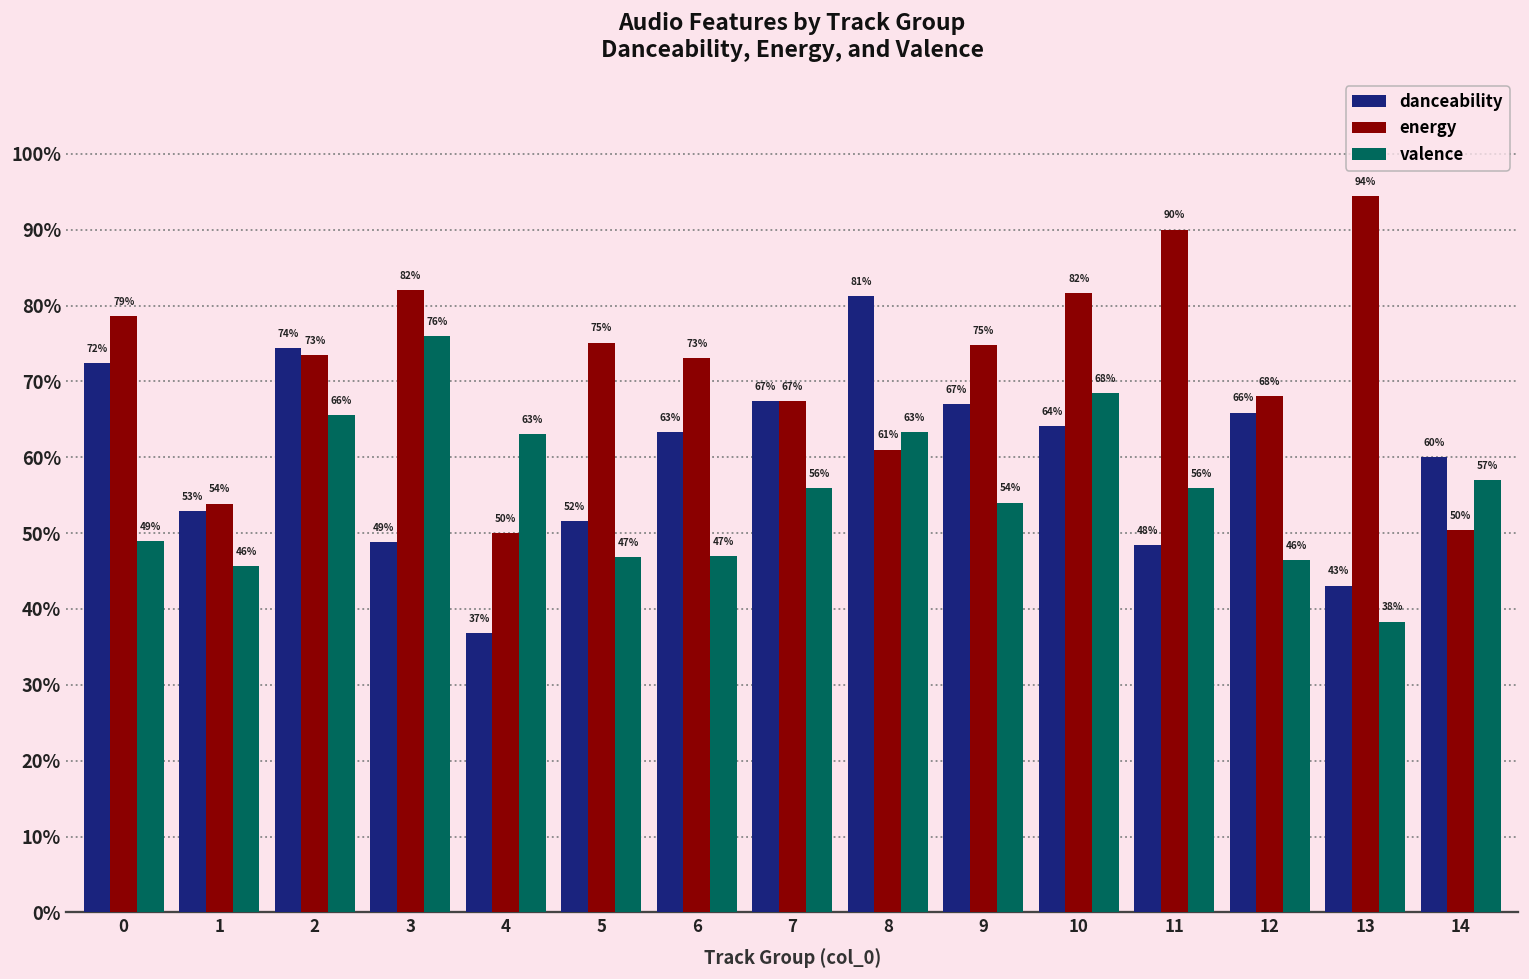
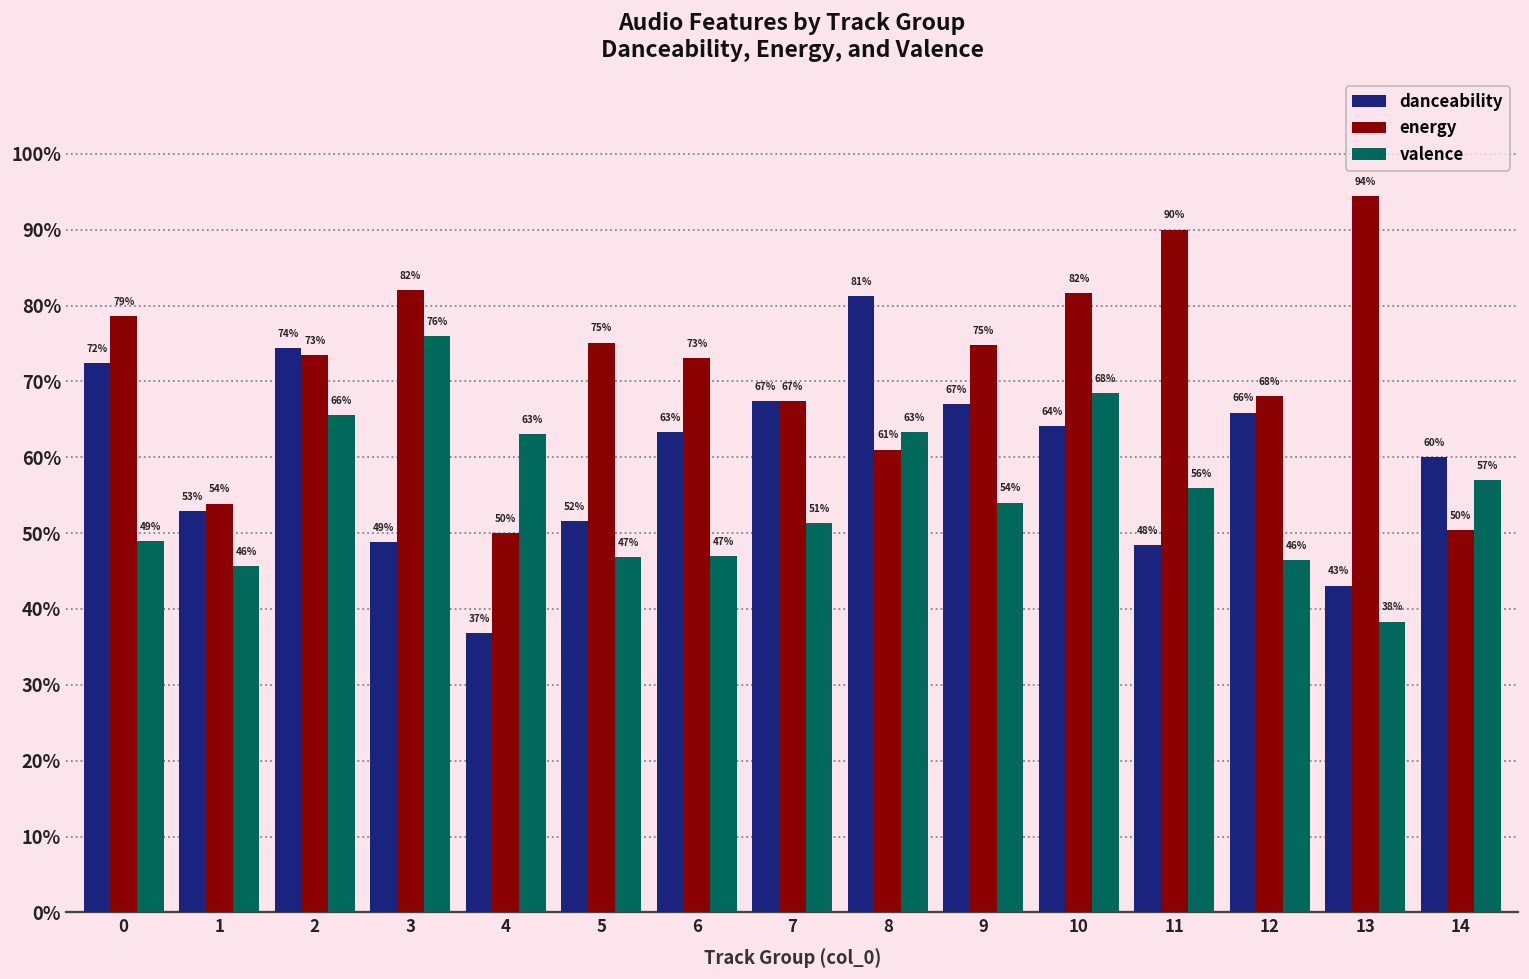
  {
    "danceability": {
      "0": "72%",
      "1": "53%",
      "2": "74%",
      "3": "49%",
      "4": "37%",
      "5": "52%",
      "6": "63%",
      "7": "67%",
      "8": "81%",
      "9": "67%",
      "10": "64%",
      "11": "48%",
      "12": "66%",
      "13": "43%",
      "14": "60%"
    },
    "energy": {
      "0": "79%",
      "1": "54%",
      "2": "73%",
      "3": "82%",
      "4": "50%",
      "5": "75%",
      "6": "73%",
      "7": "67%",
      "8": "61%",
      "9": "75%",
      "10": "82%",
      "11": "90%",
      "12": "68%",
      "13": "94%",
      "14": "50%"
    },
    "valence": {
      "0": "49%",
      "1": "46%",
      "2": "66%",
      "3": "76%",
      "4": "63%",
      "5": "47%",
      "6": "47%",
-     "7": "56%",
+     "7": "51%",
      "8": "63%",
      "9": "54%",
      "10": "68%",
      "11": "56%",
      "12": "46%",
      "13": "38%",
      "14": "57%"
    }
  }
